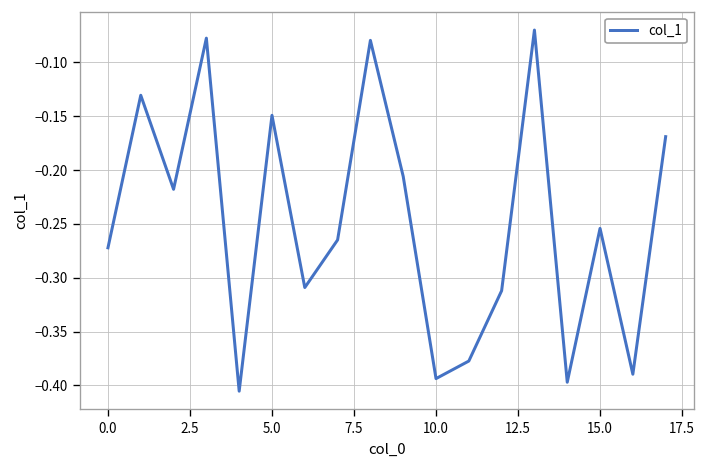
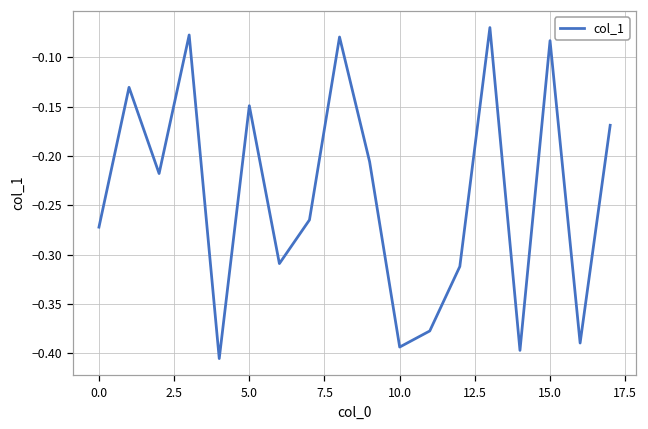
  {
    "0.0": -0.27,
    "5.0": -0.15,
    "10.0": -0.39,
-   "15.0": -0.25
+   "15.0": -0.08
  }
